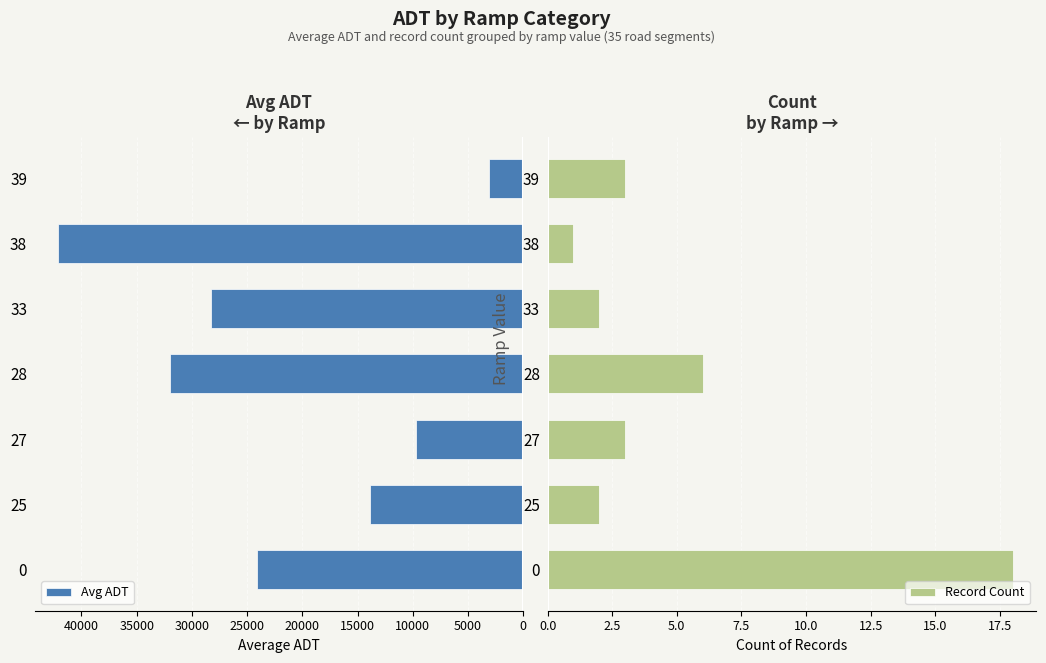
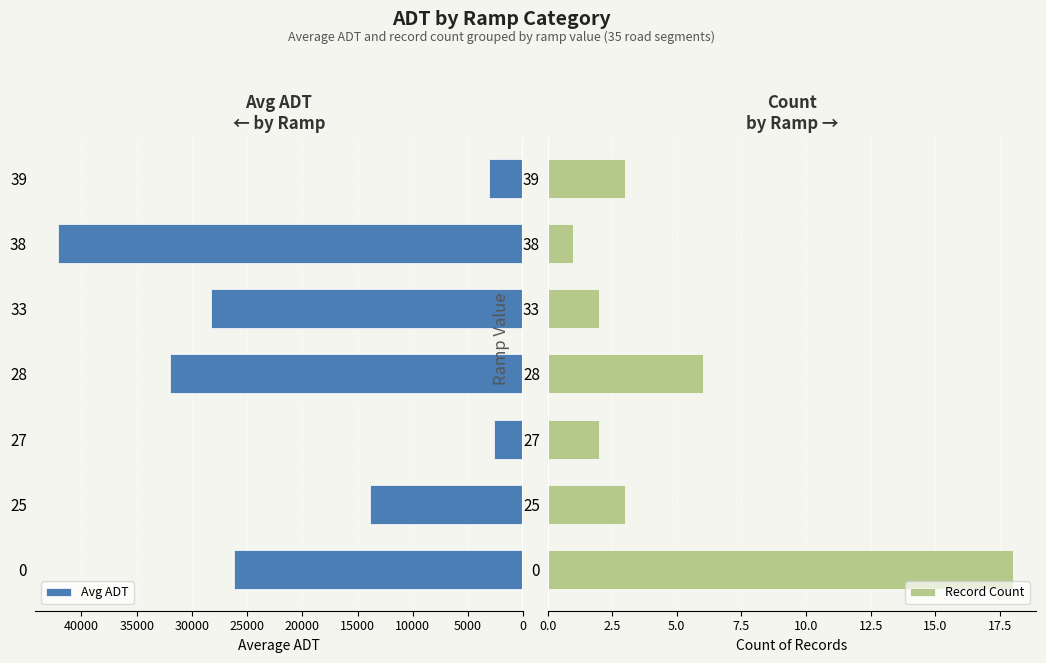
  {
    "Avg ADT ← by Ramp": {
      "39": 3100,
      "38": 42100,
      "33": 28300,
      "28": 32000,
-     "27": 9700,
+     "27": 2700,
      "25": 13800,
-     "0": 24100
+     "0": 26200
    },
    "Count by Ramp →": {
      "39": 3,
      "38": 1,
      "33": 2,
      "28": 6,
-     "27": 3,
-     "25": 2,
+     "27": 2,
+     "25": 3,
      "0": 18
    }
  }
